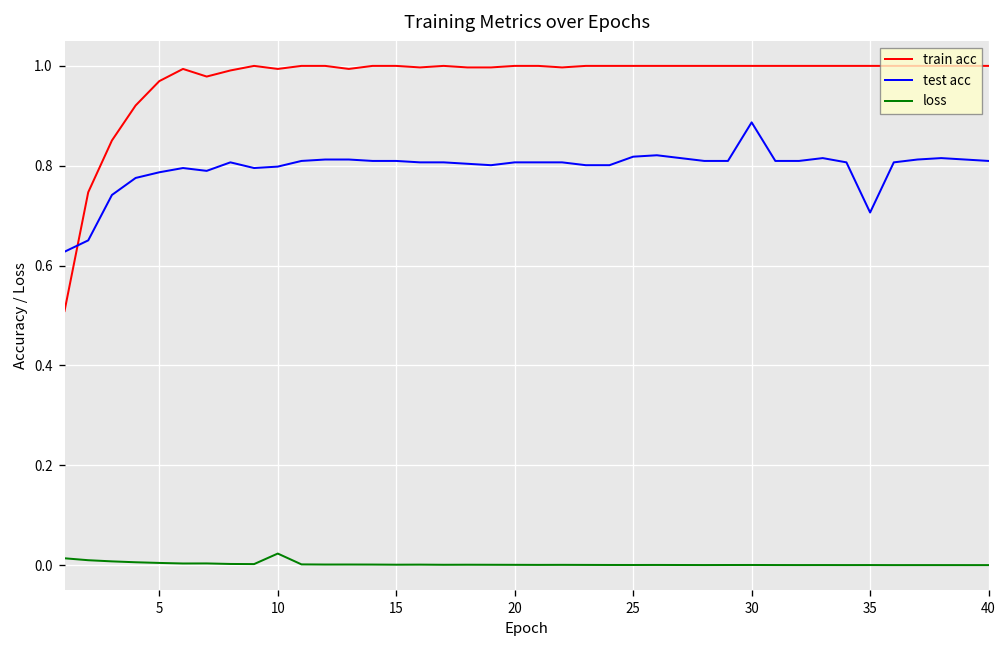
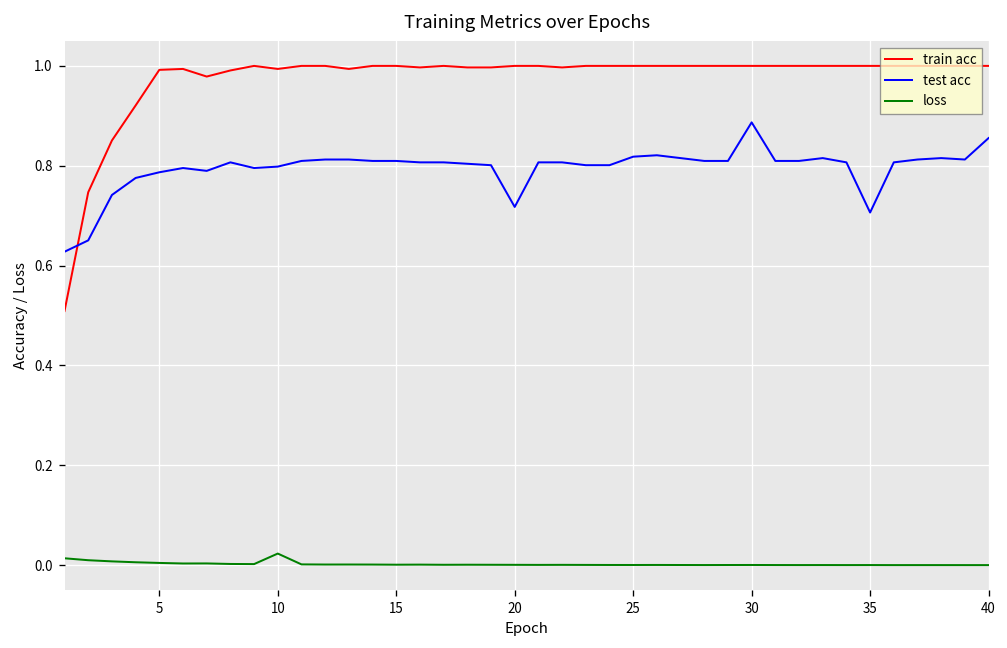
  {
    "train acc": {
-     "5": 0.97,
+     "5": 0.99,
      "10": 0.99,
      "15": 1.00,
      "20": 1.00,
      "25": 1.00,
      "30": 1.00,
      "35": 1.00,
      "40": 1.00
    },
    "test acc": {
      "5": 0.79,
      "10": 0.80,
      "15": 0.81,
-     "20": 0.81,
+     "20": 0.72,
      "25": 0.82,
      "30": 0.89,
      "35": 0.71,
-     "40": 0.81
+     "40": 0.86
    },
    "loss": {
      "5": 0.00,
      "10": 0.02,
      "15": 0.00,
      "20": 0.00,
      "25": 0.00,
      "30": 0.00,
      "35": 0.00,
      "40": 0.00
    }
  }
